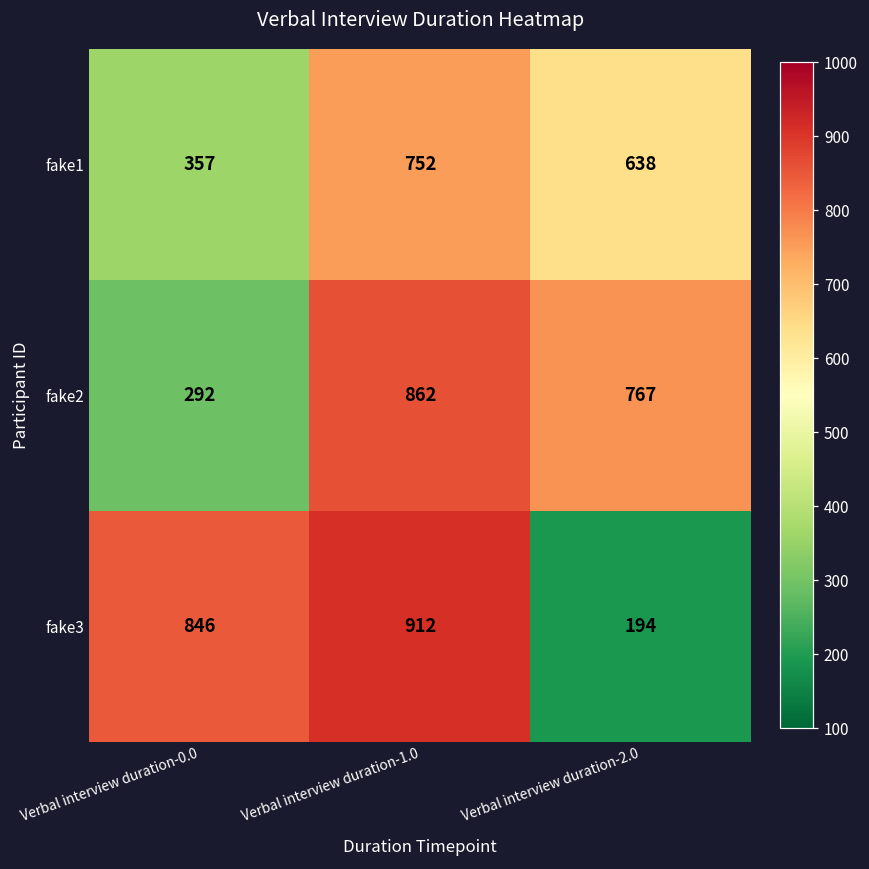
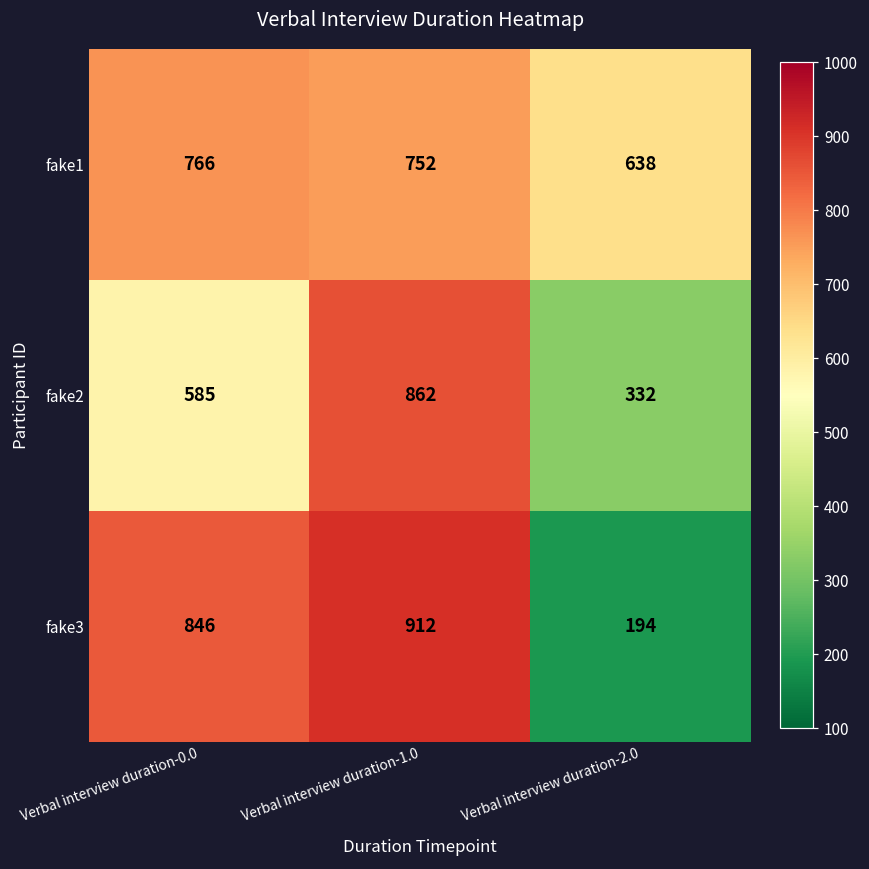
  {
    "fake1": {
-     "Verbal interview duration-0.0": 357,
+     "Verbal interview duration-0.0": 766,
      "Verbal interview duration-1.0": 752,
      "Verbal interview duration-2.0": 638
    },
    "fake2": {
-     "Verbal interview duration-0.0": 292,
+     "Verbal interview duration-0.0": 585,
      "Verbal interview duration-1.0": 862,
-     "Verbal interview duration-2.0": 767
+     "Verbal interview duration-2.0": 332
    },
    "fake3": {
      "Verbal interview duration-0.0": 846,
      "Verbal interview duration-1.0": 912,
      "Verbal interview duration-2.0": 194
    }
  }
